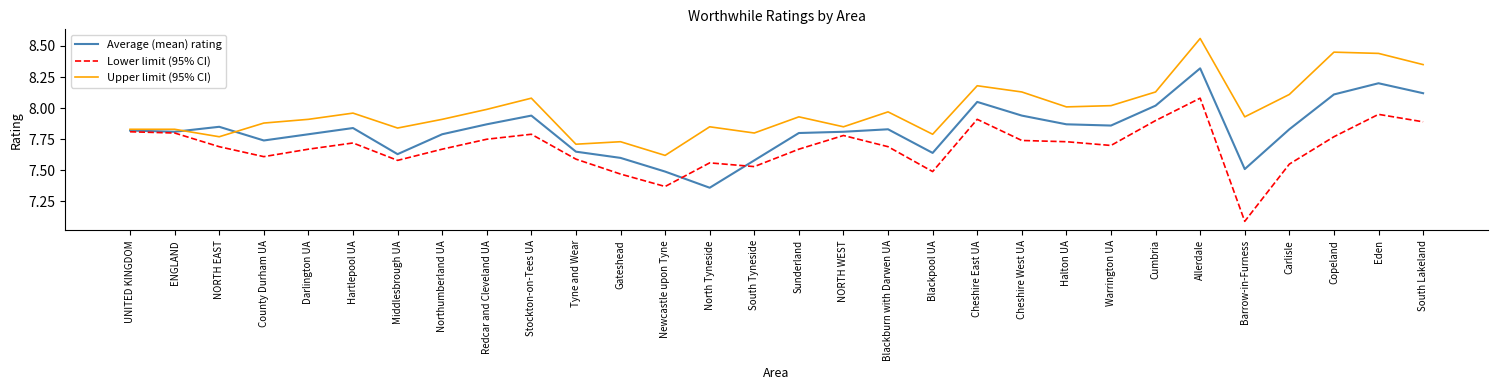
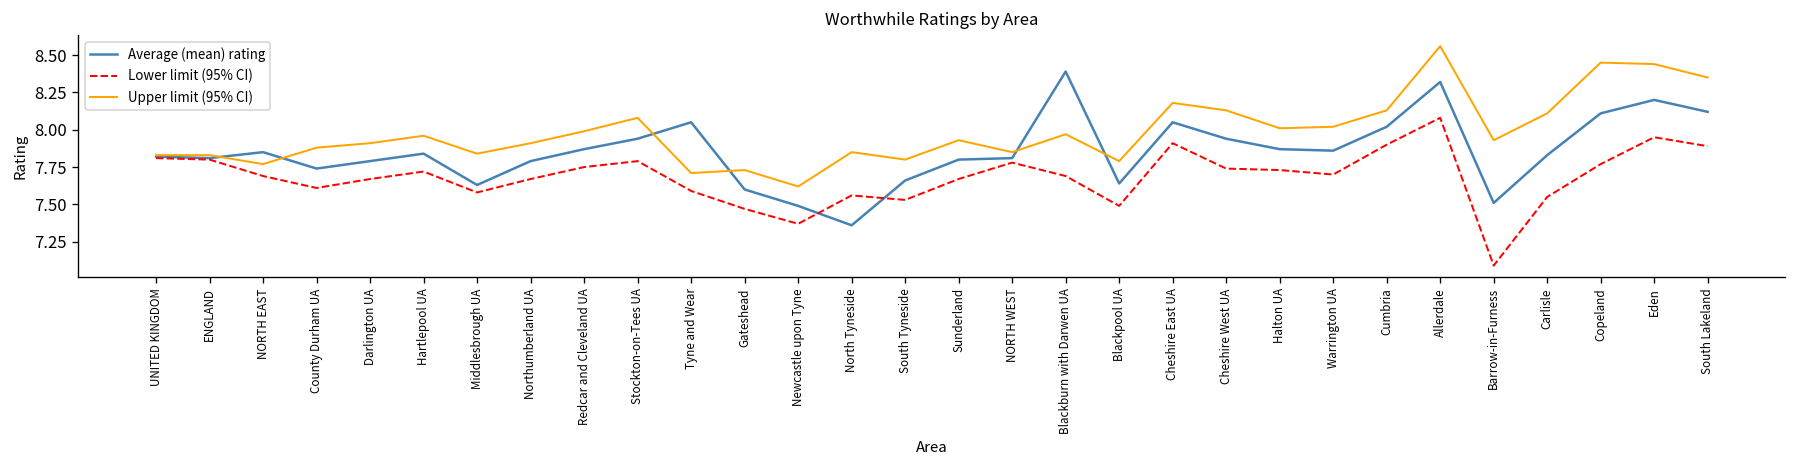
  {
    "Average (mean) rating": {
      "NORTH EAST": 7.85,
      "County Durham UA": 7.74,
      "Darlington UA": 7.79,
      "Hartlepool UA": 7.84,
      "Middlesbrough UA": 7.63,
      "Northumberland UA": 7.79,
      "Redcar and Cleveland UA": 7.87,
      "Stockton-on-Tees UA": 7.94,
-     "Tyne and Wear": 7.65,
+     "Tyne and Wear": 8.05,
      "Gateshead": 7.60,
      "Newcastle upon Tyne": 7.49,
      "North Tyneside": 7.36,
-     "South Tyneside": 7.58,
+     "South Tyneside": 7.66,
      "Sunderland": 7.80,
      "NORTH WEST": 7.81,
-     "Blackburn with Darwen UA": 7.83,
+     "Blackburn with Darwen UA": 8.39,
      "Blackpool UA": 7.64,
      "Cheshire East UA": 8.05,
      "Cheshire West UA": 7.94,
      "Halton UA": 7.87,
      "Warrington UA": 7.86,
      "Cumbria": 8.02,
      "Allerdale": 8.32,
      "Barrow-in-Furness": 7.51,
      "Carlisle": 7.83,
      "Copeland": 8.11,
      "Eden": 8.20,
      "South Lakeland": 8.12
    },
    "Lower limit (95% CI)": {
      "NORTH EAST": 7.69,
      "County Durham UA": 7.61,
      "Darlington UA": 7.67,
      "Hartlepool UA": 7.72,
      "Middlesbrough UA": 7.58,
      "Northumberland UA": 7.67,
      "Redcar and Cleveland UA": 7.75,
      "Stockton-on-Tees UA": 7.79,
      "Tyne and Wear": 7.59,
      "Gateshead": 7.47,
      "Newcastle upon Tyne": 7.37,
      "North Tyneside": 7.56,
      "South Tyneside": 7.53,
      "Sunderland": 7.67,
      "NORTH WEST": 7.78,
      "Blackburn with Darwen UA": 7.69,
      "Blackpool UA": 7.49,
      "Cheshire East UA": 7.91,
      "Cheshire West UA": 7.74,
      "Halton UA": 7.73,
      "Warrington UA": 7.70,
      "Cumbria": 7.90,
      "Allerdale": 8.08,
      "Barrow-in-Furness": 7.09,
      "Carlisle": 7.55,
      "Copeland": 7.77,
      "Eden": 7.95,
      "South Lakeland": 7.89
    },
    "Upper limit (95% CI)": {
      "NORTH EAST": 7.77,
      "County Durham UA": 7.88,
      "Darlington UA": 7.91,
      "Hartlepool UA": 7.96,
      "Middlesbrough UA": 7.84,
      "Northumberland UA": 7.91,
      "Redcar and Cleveland UA": 7.99,
      "Stockton-on-Tees UA": 8.08,
      "Tyne and Wear": 7.71,
      "Gateshead": 7.73,
      "Newcastle upon Tyne": 7.62,
      "North Tyneside": 7.85,
      "South Tyneside": 7.80,
      "Sunderland": 7.93,
      "NORTH WEST": 7.85,
      "Blackburn with Darwen UA": 7.97,
      "Blackpool UA": 7.79,
      "Cheshire East UA": 8.18,
      "Cheshire West UA": 8.13,
      "Halton UA": 8.01,
      "Warrington UA": 8.02,
      "Cumbria": 8.13,
      "Allerdale": 8.56,
      "Barrow-in-Furness": 7.93,
      "Carlisle": 8.11,
      "Copeland": 8.45,
      "Eden": 8.44,
      "South Lakeland": 8.35
    }
  }
